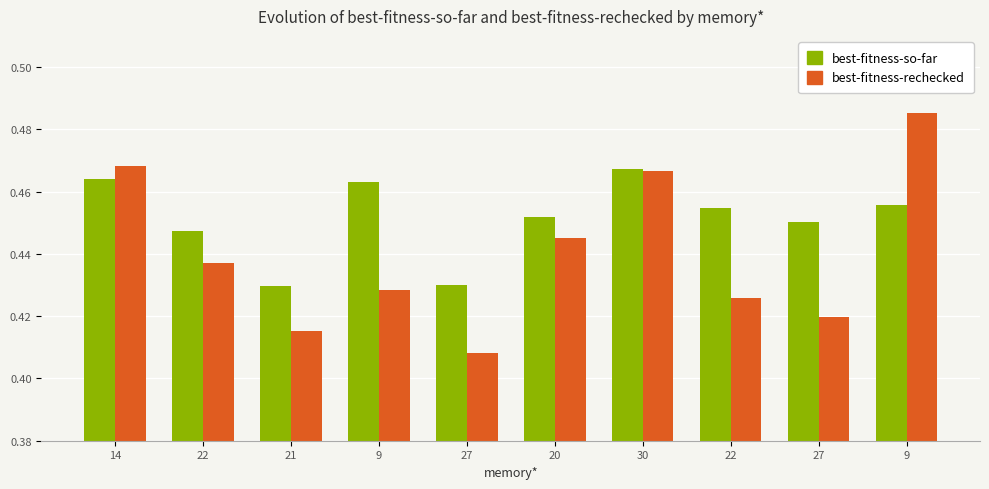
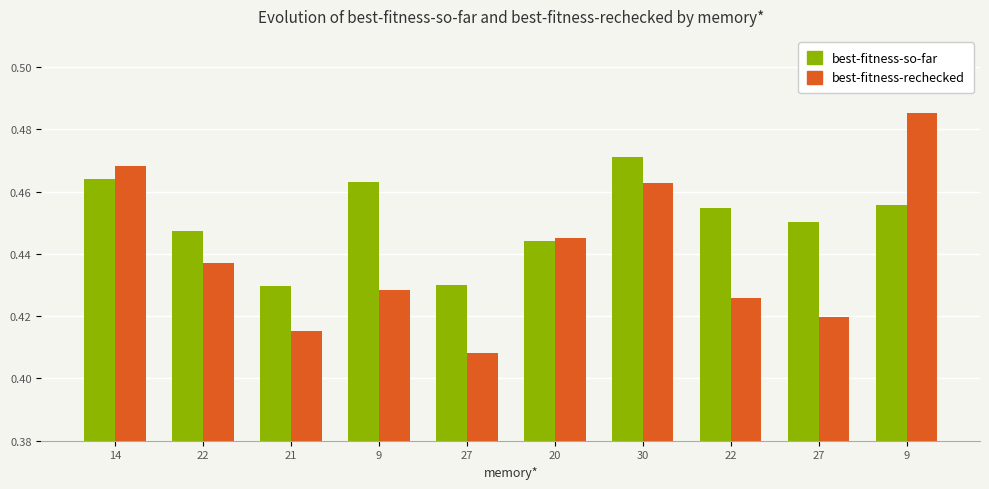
  {
    "best-fitness-so-far": {
      "14": 0.464,
      "21": 0.430,
-     "20": 0.452,
-     "30": 0.467
+     "20": 0.444,
+     "30": 0.471
    },
    "best-fitness-rechecked": {
      "14": 0.468,
      "21": 0.415,
      "20": 0.445,
-     "30": 0.467
+     "30": 0.463
    }
  }
